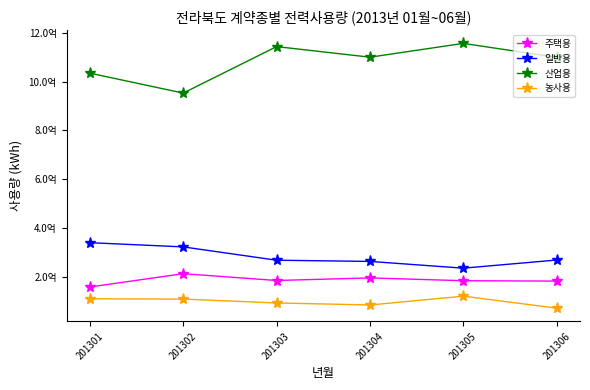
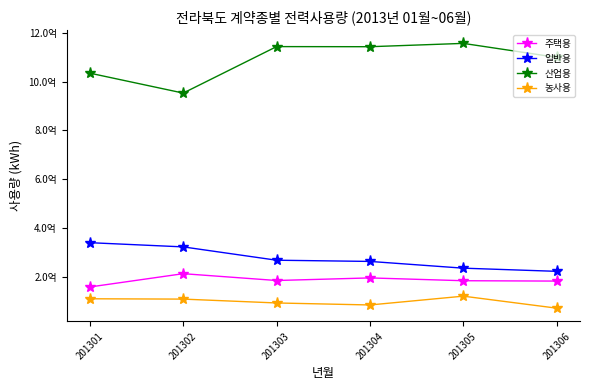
  {
    "주택용": {
      "201301": "1.6억",
      "201302": "2.1억",
      "201303": "1.8억",
      "201304": "1.9억",
      "201305": "1.8억",
      "201306": "1.8억"
    },
    "일반용": {
      "201301": "3.4억",
      "201302": "3.2억",
      "201303": "2.7억",
      "201304": "2.6억",
      "201305": "2.3억",
-     "201306": "2.7억"
+     "201306": "2.2억"
    },
    "산업용": {
      "201301": "10.4억",
      "201302": "9.5억",
      "201303": "11.4억",
-     "201304": "11.0억",
+     "201304": "11.4억",
      "201305": "11.6억"
    },
    "농사용": {
      "201301": "1.1억",
      "201302": "1.1억",
      "201303": "0.9억",
      "201304": "0.8억",
      "201305": "1.2억",
      "201306": "0.7억"
    }
  }
